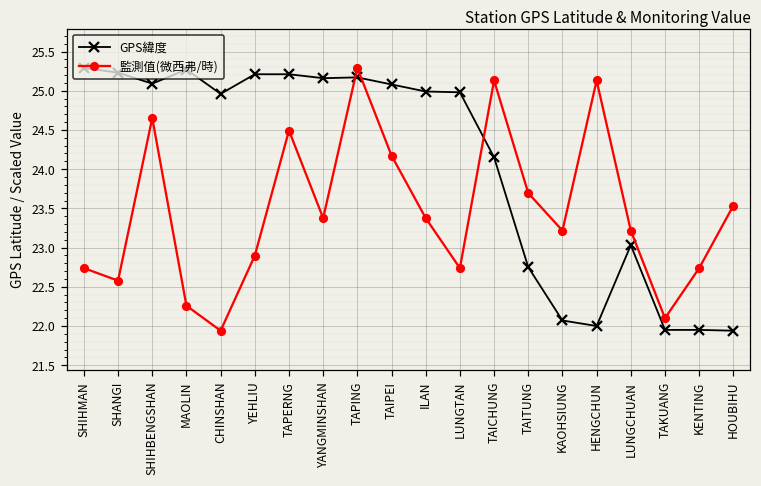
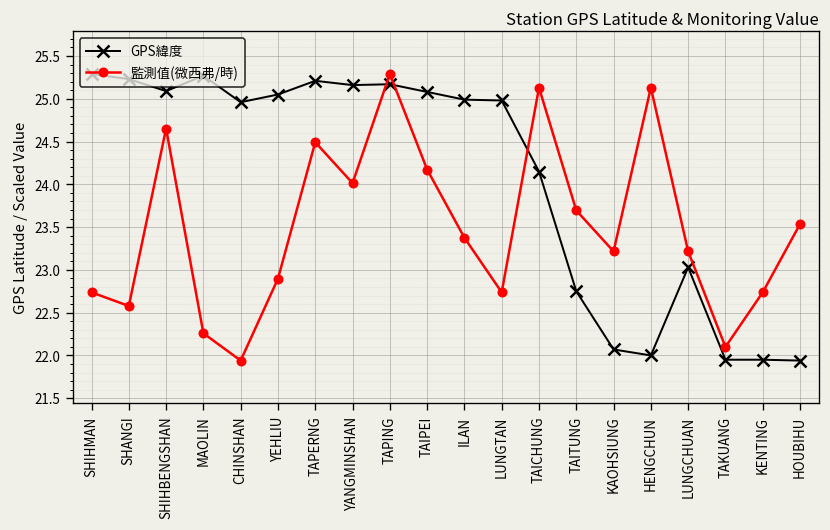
  {
    "GPS緯度": {
      "SHIHBENGSHAN": 25.1,
      "CHINSHAN": 25.0,
-     "YEHLIU": 25.2,
+     "YEHLIU": 25.1,
      "TAPERNG": 25.2,
      "YANGMINSHAN": 25.2,
      "TAPING": 25.2,
      "TAIPEI": 25.1,
      "ILAN": 25.0,
      "LUNGTAN": 25.0,
      "TAICHUNG": 24.2,
      "TAITUNG": 22.8,
      "KAOHSIUNG": 22.1,
      "HENGCHUN": 22.0,
      "LUNGCHUAN": 23.0,
      "TAKUANG": 22.0,
      "KENTING": 22.0,
      "HOUBIHU": 21.9
    },
    "監測值(微西弗/時)": {
      "SHIHMAN": 22.7,
      "SHANGI": 22.6,
      "SHIHBENGSHAN": 24.7,
      "MAOLIN": 22.3,
      "CHINSHAN": 21.9,
      "YEHLIU": 22.9,
      "TAPERNG": 24.5,
-     "YANGMINSHAN": 23.4,
+     "YANGMINSHAN": 24.0,
      "TAPING": 25.3,
      "TAIPEI": 24.2,
      "ILAN": 23.4,
      "LUNGTAN": 22.7,
      "TAICHUNG": 25.1,
      "TAITUNG": 23.7,
      "KAOHSIUNG": 23.2,
      "HENGCHUN": 25.1,
      "LUNGCHUAN": 23.2,
      "TAKUANG": 22.1,
      "KENTING": 22.7,
      "HOUBIHU": 23.5
    }
  }
